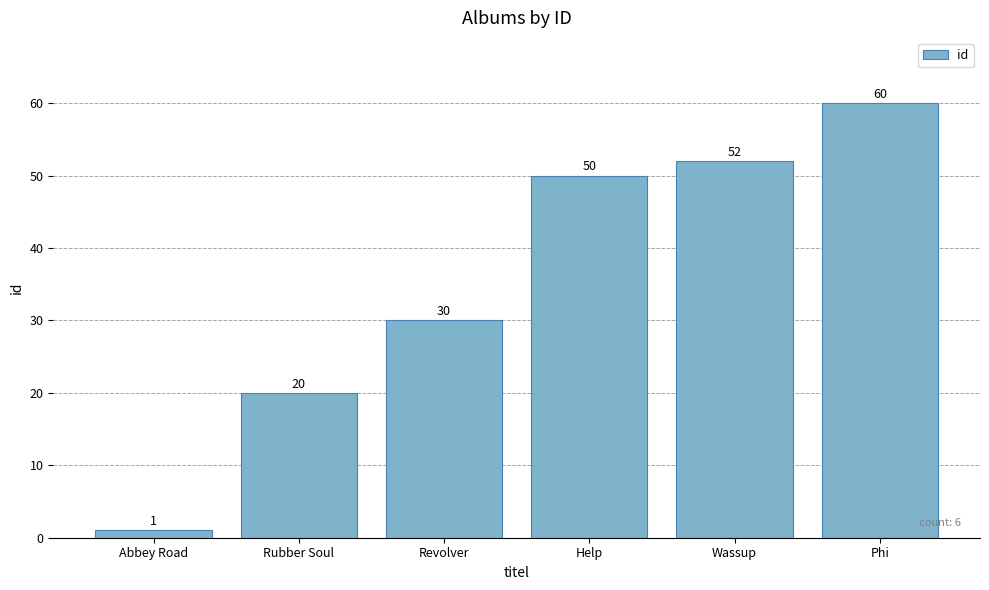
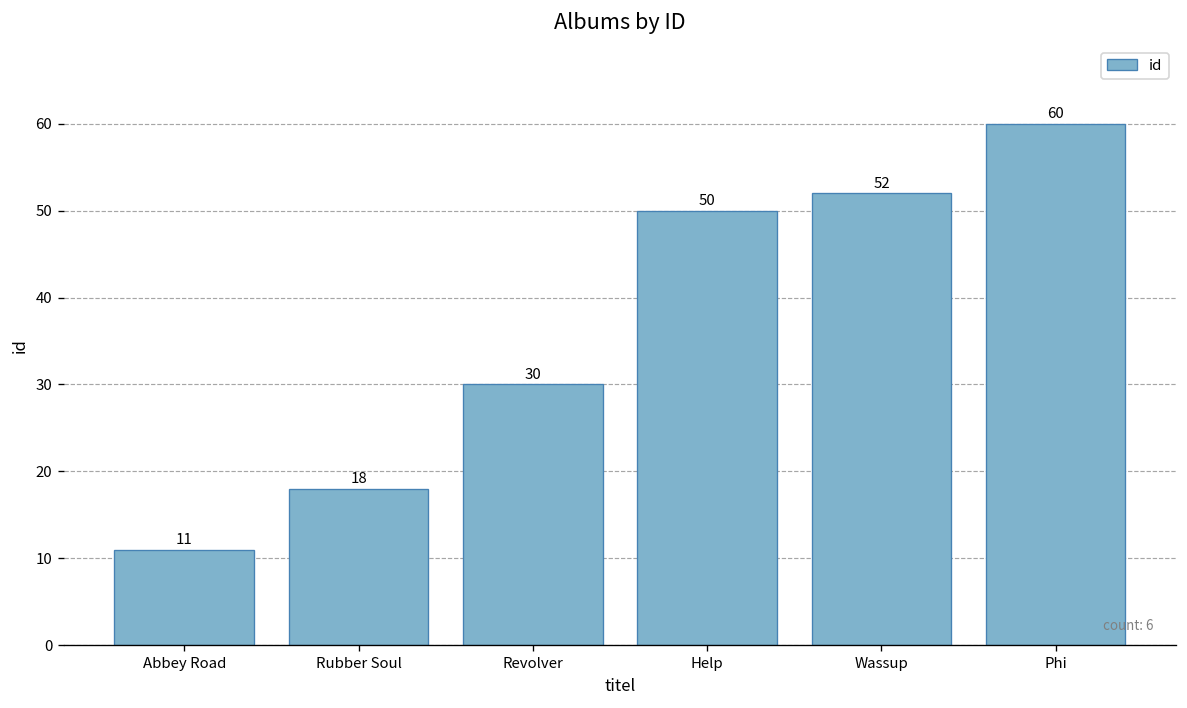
  {
-   "Abbey Road": 1,
-   "Rubber Soul": 20,
+   "Abbey Road": 11,
+   "Rubber Soul": 18,
    "Revolver": 30,
    "Help": 50,
    "Wassup": 52,
    "Phi": 60
  }
